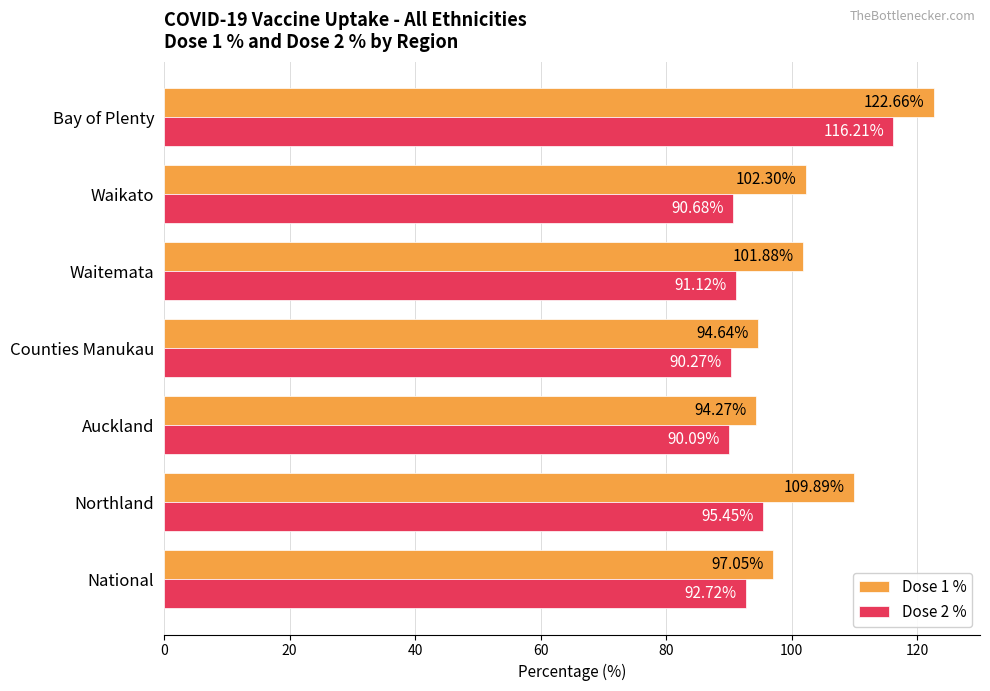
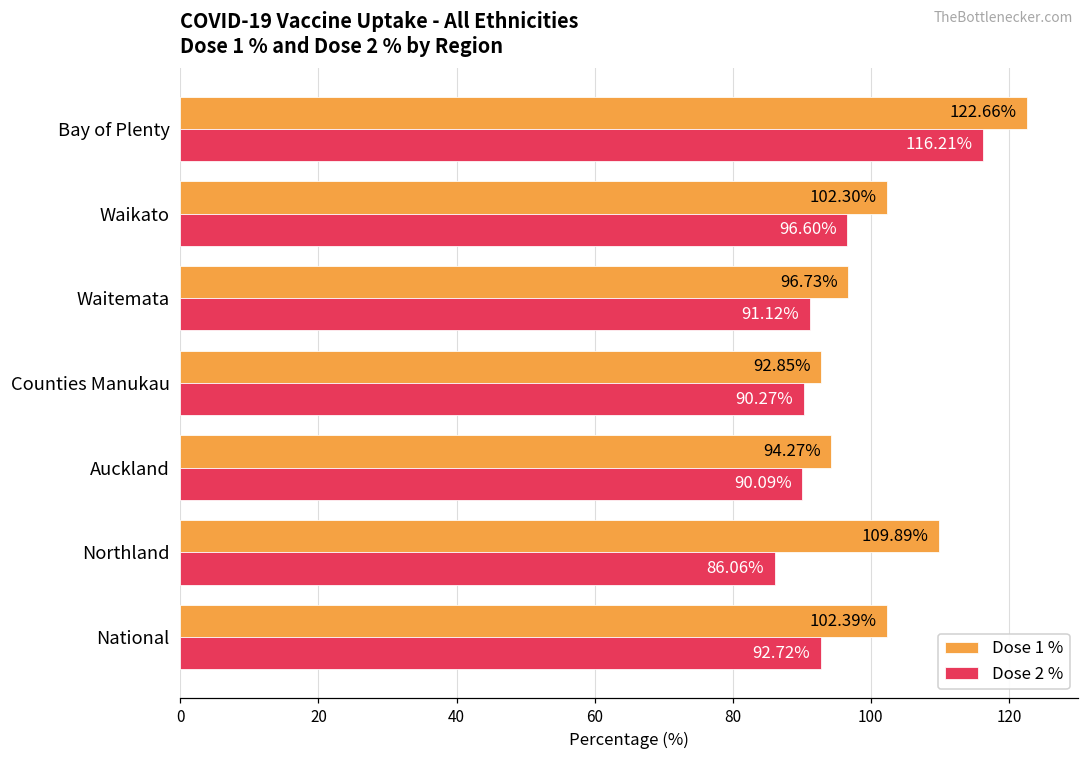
  {
    "Dose 1 %": {
      "Bay of Plenty": "122.66%",
      "Waikato": "102.30%",
-     "Waitemata": "101.88%",
-     "Counties Manukau": "94.64%",
+     "Waitemata": "96.73%",
+     "Counties Manukau": "92.85%",
      "Auckland": "94.27%",
      "Northland": "109.89%",
-     "National": "97.05%"
+     "National": "102.39%"
    },
    "Dose 2 %": {
      "Bay of Plenty": "116.21%",
-     "Waikato": "90.68%",
+     "Waikato": "96.60%",
      "Waitemata": "91.12%",
      "Counties Manukau": "90.27%",
      "Auckland": "90.09%",
-     "Northland": "95.45%",
+     "Northland": "86.06%",
      "National": "92.72%"
    }
  }
